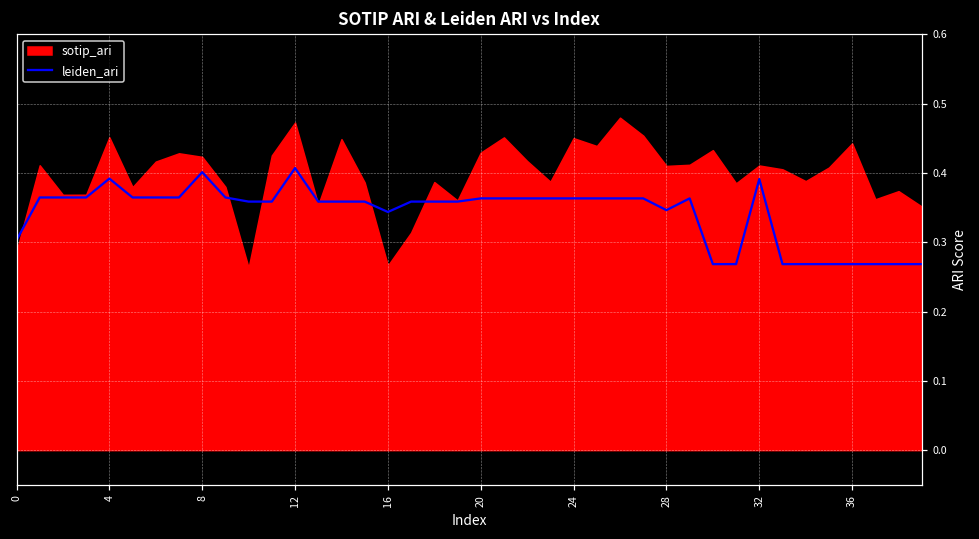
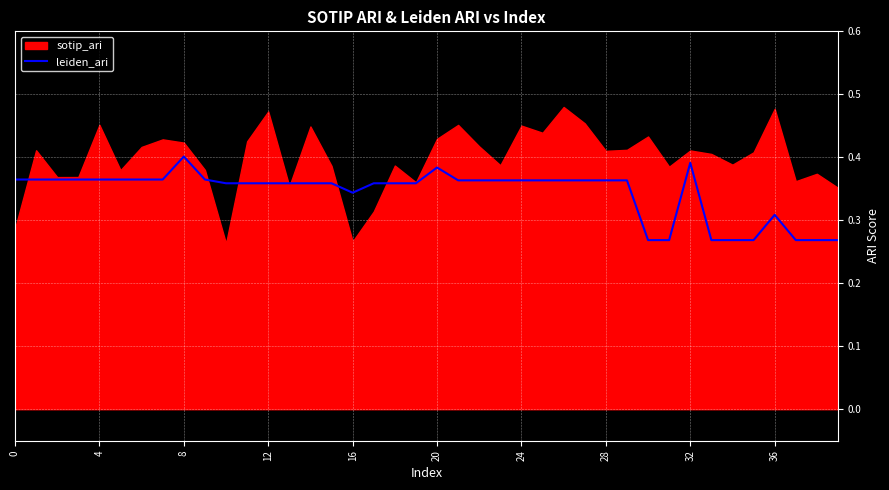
  {
    "leiden_ari": {
-     "0": 0.30,
-     "4": 0.39,
+     "0": 0.36,
+     "4": 0.36,
      "8": 0.40,
-     "12": 0.41,
+     "12": 0.36,
      "16": 0.34,
-     "20": 0.36,
+     "20": 0.38,
      "24": 0.36,
-     "28": 0.35,
+     "28": 0.36,
      "32": 0.39,
-     "36": 0.27
+     "36": 0.31
    },
    "sotip_ari": {
      "0": 0.29,
      "4": 0.45,
      "8": 0.42,
      "12": 0.47,
      "16": 0.27,
      "20": 0.43,
      "24": 0.45,
      "28": 0.41,
      "32": 0.41,
-     "36": 0.44
+     "36": 0.48
    }
  }
